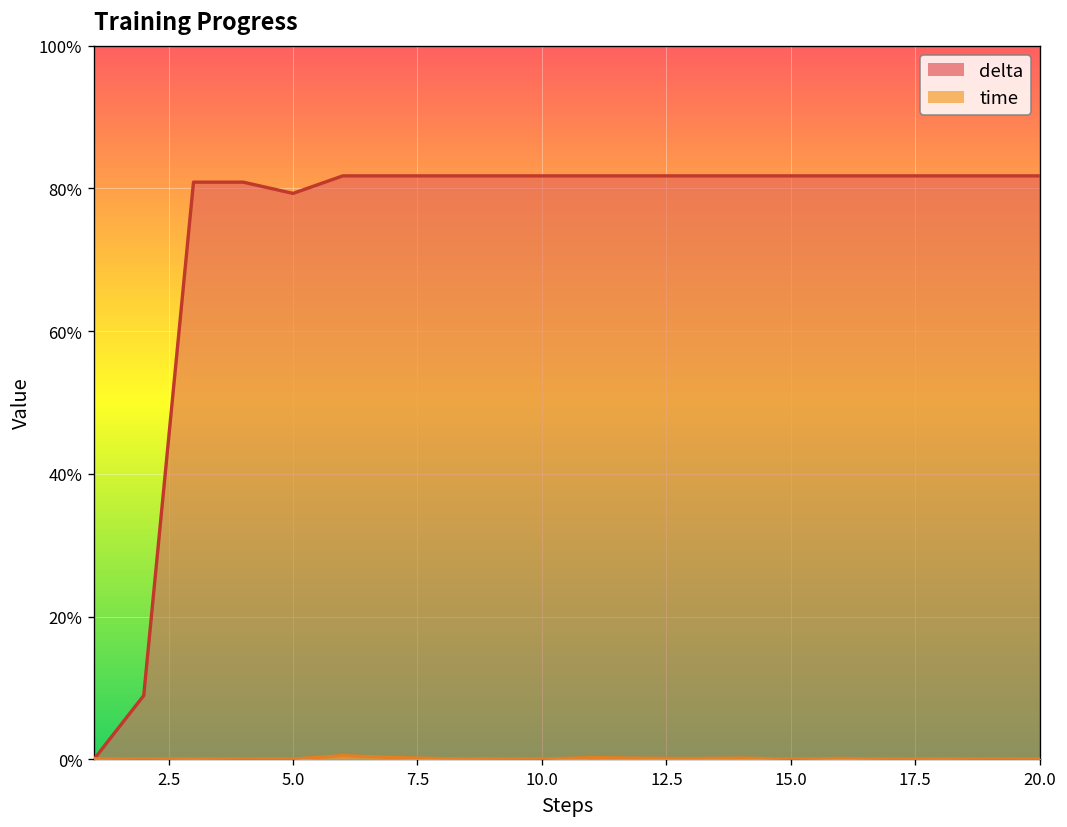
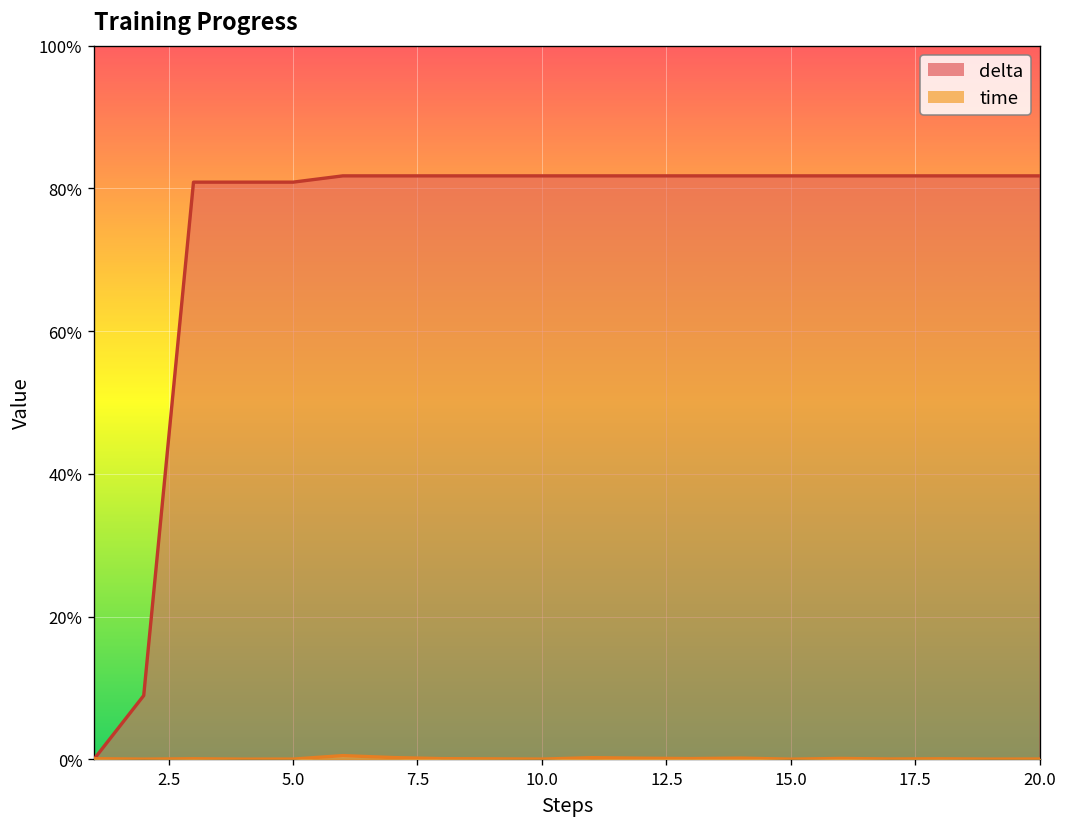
  {
    "delta": {
-     "5.0": "79%",
+     "5.0": "81%",
      "10.0": "82%",
      "15.0": "82%",
      "20.0": "82%"
    },
    "time": {
      "5.0": "0%",
      "10.0": "0%",
      "15.0": "0%",
      "20.0": "0%"
    }
  }
